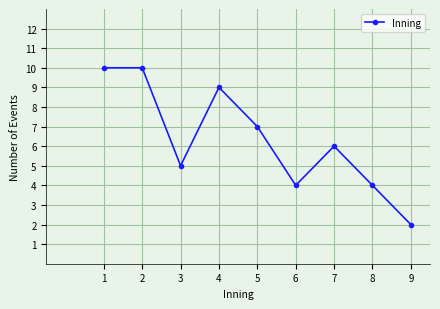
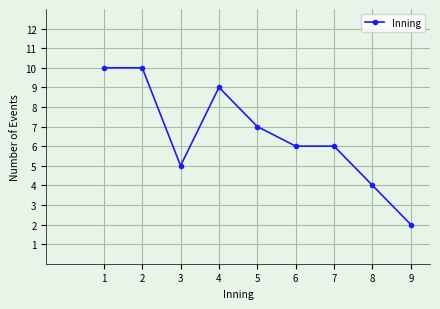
  {
    "1": 10,
    "2": 10,
    "3": 5,
    "4": 9,
    "5": 7,
-   "6": 4,
+   "6": 6,
    "7": 6,
    "8": 4,
    "9": 2
  }
